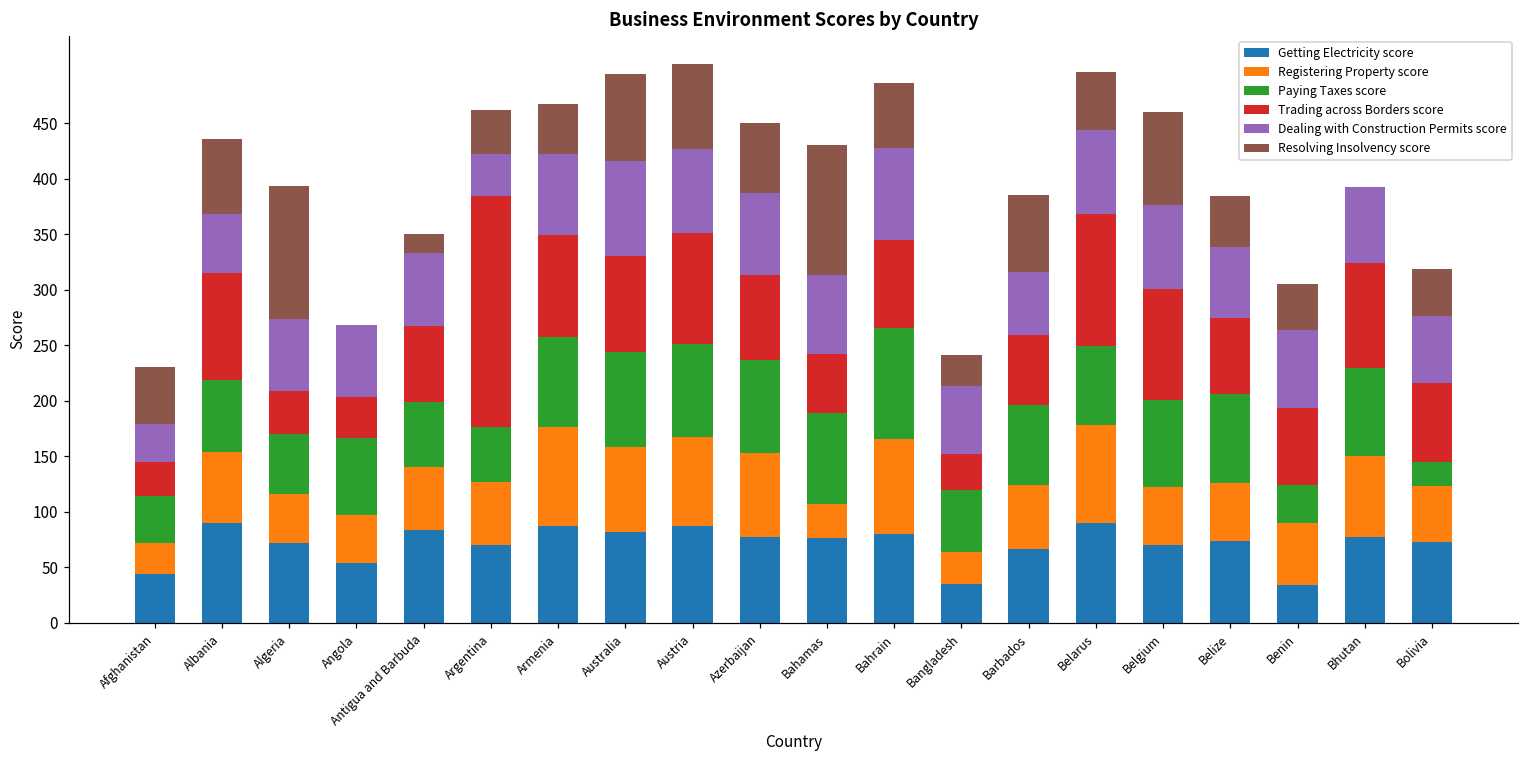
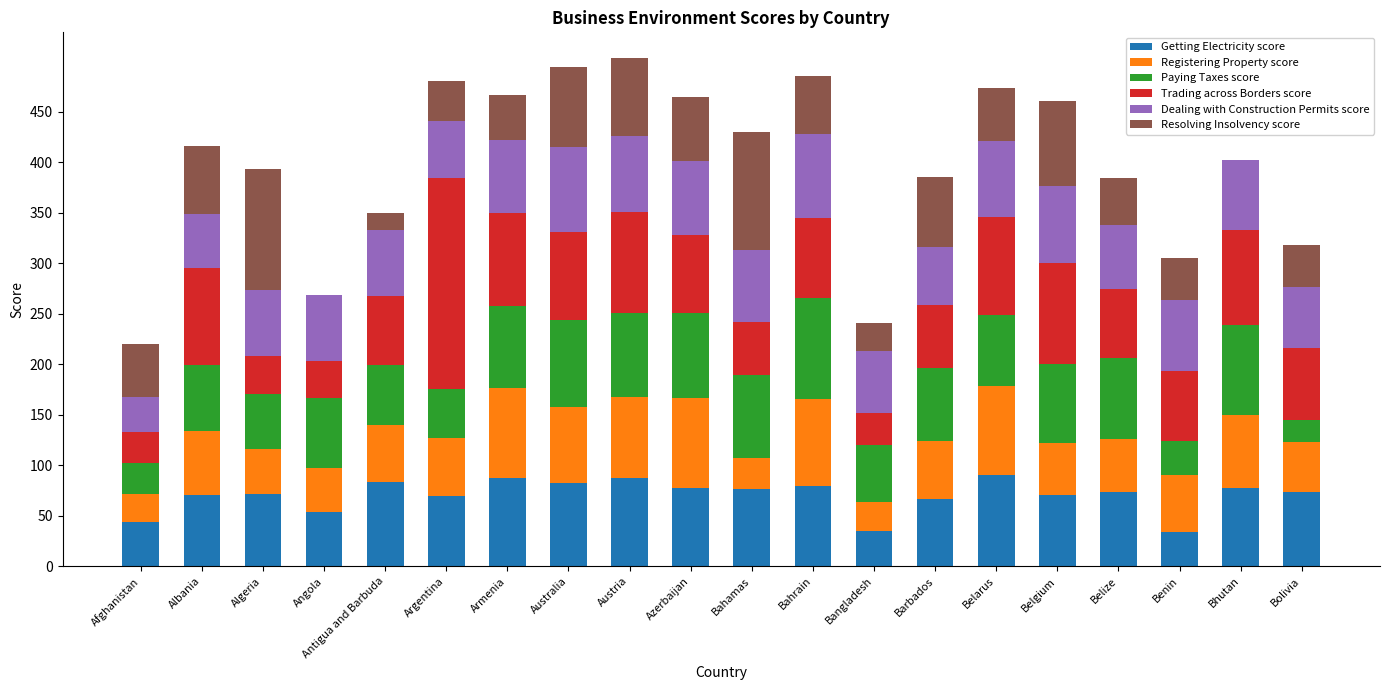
  {
    "Getting Electricity score": {
      "Afghanistan": 44,
-     "Albania": 90,
+     "Albania": 71,
      "Algeria": 72,
      "Angola": 54,
      "Antigua and Barbuda": 84,
      "Argentina": 70,
      "Armenia": 88,
      "Australia": 82,
      "Austria": 88,
      "Azerbaijan": 77,
      "Bahamas": 77,
      "Bahrain": 80,
      "Bangladesh": 35,
      "Barbados": 66,
      "Belarus": 90,
      "Belgium": 71,
      "Belize": 74,
      "Benin": 34,
      "Bhutan": 78,
      "Bolivia": 73
    },
    "Registering Property score": {
      "Afghanistan": 28,
      "Albania": 63,
      "Algeria": 44,
      "Angola": 43,
      "Antigua and Barbuda": 57,
      "Argentina": 57,
      "Armenia": 89,
      "Australia": 76,
      "Austria": 80,
-     "Azerbaijan": 75,
+     "Azerbaijan": 90,
      "Bahamas": 31,
      "Bahrain": 86,
      "Bangladesh": 29,
      "Barbados": 58,
      "Belarus": 88,
      "Belgium": 52,
      "Belize": 52,
      "Benin": 56,
      "Bhutan": 73,
      "Bolivia": 50
    },
    "Paying Taxes score": {
-     "Afghanistan": 42,
+     "Afghanistan": 31,
      "Albania": 65,
      "Algeria": 54,
      "Angola": 69,
      "Antigua and Barbuda": 59,
      "Argentina": 49,
      "Armenia": 81,
      "Australia": 86,
      "Austria": 83,
      "Azerbaijan": 84,
      "Bahamas": 82,
      "Bahrain": 100,
      "Bangladesh": 56,
      "Barbados": 72,
      "Belarus": 71,
      "Belgium": 78,
      "Belize": 80,
      "Benin": 34,
-     "Bhutan": 80,
+     "Bhutan": 89,
      "Bolivia": 22
    },
    "Trading across Borders score": {
      "Afghanistan": 31,
      "Albania": 96,
      "Algeria": 38,
      "Angola": 36,
      "Antigua and Barbuda": 69,
      "Argentina": 208,
      "Armenia": 92,
      "Australia": 87,
      "Austria": 100,
      "Azerbaijan": 77,
      "Bahamas": 53,
      "Bahrain": 79,
      "Bangladesh": 32,
      "Barbados": 63,
-     "Belarus": 119,
+     "Belarus": 97,
      "Belgium": 100,
      "Belize": 68,
      "Benin": 69,
      "Bhutan": 94,
      "Bolivia": 72
    },
    "Dealing with Construction Permits score": {
      "Afghanistan": 35,
      "Albania": 53,
      "Algeria": 65,
      "Angola": 65,
      "Antigua and Barbuda": 66,
-     "Argentina": 38,
+     "Argentina": 56,
      "Armenia": 73,
      "Australia": 85,
      "Austria": 75,
      "Azerbaijan": 73,
      "Bahamas": 71,
      "Bahrain": 83,
      "Bangladesh": 61,
      "Barbados": 57,
      "Belarus": 75,
      "Belgium": 76,
      "Belize": 64,
      "Benin": 71,
      "Bhutan": 69,
      "Bolivia": 60
    },
    "Resolving Insolvency score": {
      "Afghanistan": 52,
      "Albania": 68,
      "Algeria": 119,
      "Angola": 0,
      "Antigua and Barbuda": 17,
      "Argentina": 40,
      "Armenia": 45,
      "Australia": 79,
      "Austria": 77,
      "Azerbaijan": 64,
      "Bahamas": 117,
      "Bahrain": 58,
      "Bangladesh": 28,
      "Barbados": 70,
      "Belarus": 53,
      "Belgium": 84,
      "Belize": 46,
      "Benin": 41,
      "Bhutan": 0,
      "Bolivia": 42
    }
  }
